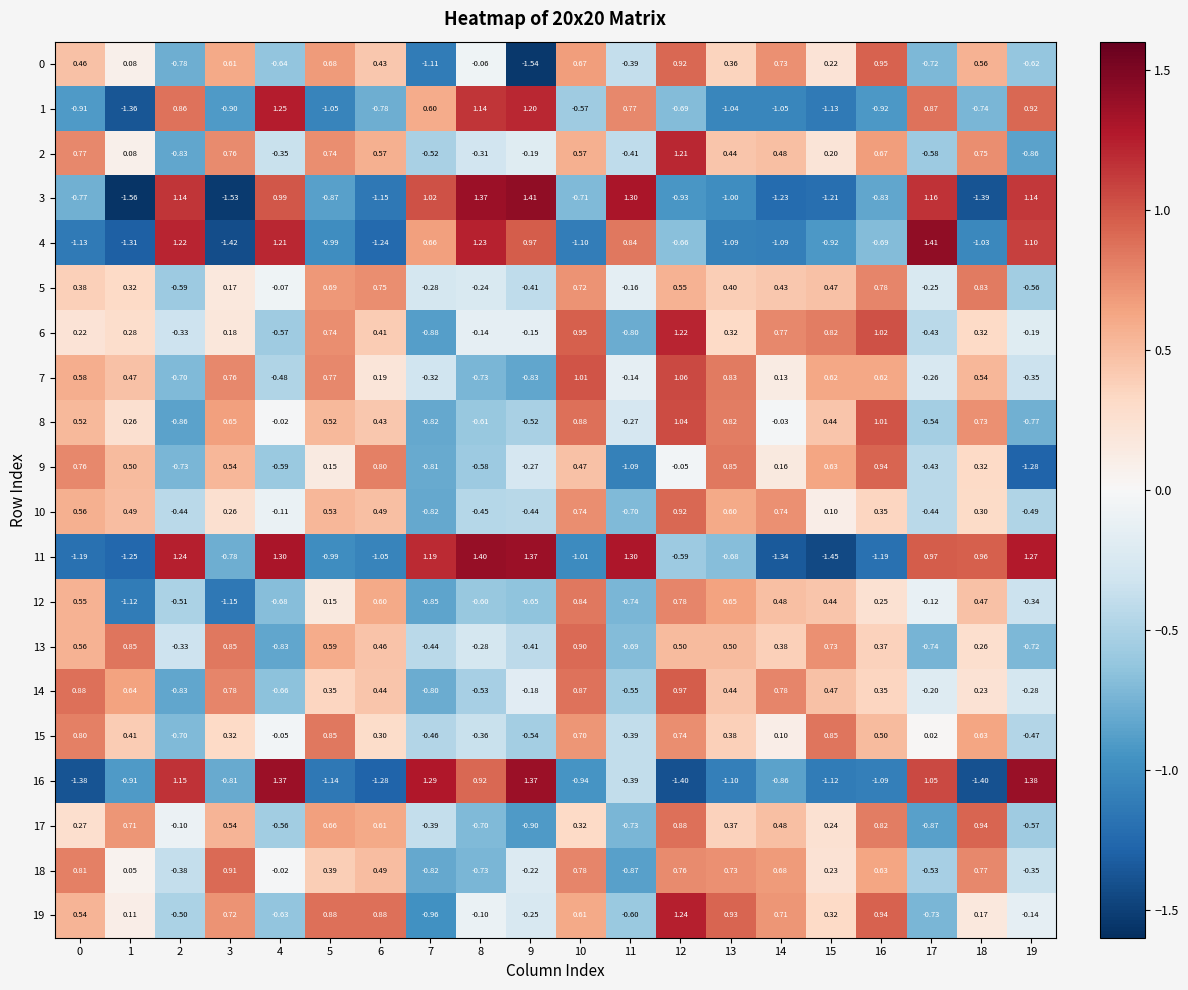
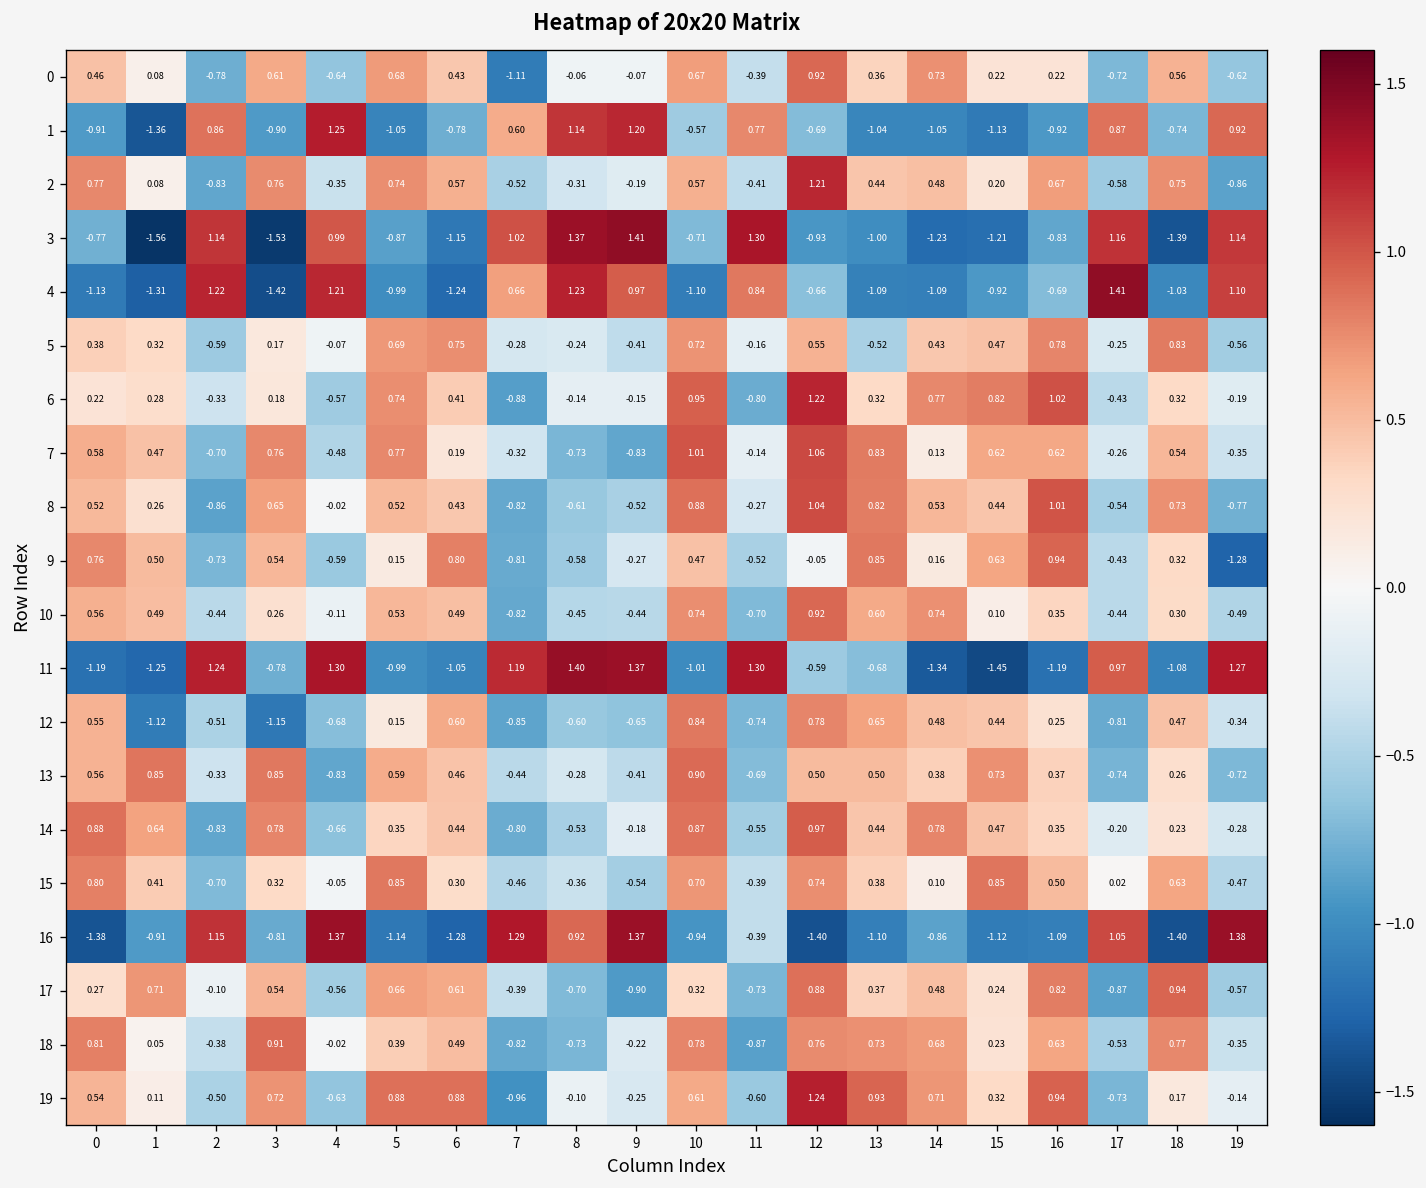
  {
    "0": {
      "0": 0.46,
      "1": 0.08,
      "2": -0.78,
      "3": 0.61,
      "4": -0.64,
      "5": 0.68,
      "6": 0.43,
      "7": -1.11,
      "8": -0.06,
-     "9": -1.54,
+     "9": -0.07,
      "10": 0.67,
      "11": -0.39,
      "12": 0.92,
      "13": 0.36,
      "14": 0.73,
      "15": 0.22,
-     "16": 0.95,
+     "16": 0.22,
      "17": -0.72,
      "18": 0.56,
      "19": -0.62
    },
    "5": {
      "0": 0.38,
      "1": 0.32,
      "2": -0.59,
      "3": 0.17,
      "4": -0.07,
      "5": 0.69,
      "6": 0.75,
      "7": -0.28,
      "8": -0.24,
      "9": -0.41,
      "10": 0.72,
      "11": -0.16,
      "12": 0.55,
-     "13": 0.40,
+     "13": -0.52,
      "14": 0.43,
      "15": 0.47,
      "16": 0.78,
      "17": -0.25,
      "18": 0.83,
      "19": -0.56
    },
    "8": {
      "0": 0.52,
      "1": 0.26,
      "2": -0.86,
      "3": 0.65,
      "4": -0.02,
      "5": 0.52,
      "6": 0.43,
      "7": -0.82,
      "8": -0.61,
      "9": -0.52,
      "10": 0.88,
      "11": -0.27,
      "12": 1.04,
      "13": 0.82,
-     "14": -0.03,
+     "14": 0.53,
      "15": 0.44,
      "16": 1.01,
      "17": -0.54,
      "18": 0.73,
      "19": -0.77
    },
    "9": {
      "0": 0.76,
      "1": 0.50,
      "2": -0.73,
      "3": 0.54,
      "4": -0.59,
      "5": 0.15,
      "6": 0.80,
      "7": -0.81,
      "8": -0.58,
      "9": -0.27,
      "10": 0.47,
-     "11": -1.09,
+     "11": -0.52,
      "12": -0.05,
      "13": 0.85,
      "14": 0.16,
      "15": 0.63,
      "16": 0.94,
      "17": -0.43,
      "18": 0.32,
      "19": -1.28
    },
    "11": {
      "0": -1.19,
      "1": -1.25,
      "2": 1.24,
      "3": -0.78,
      "4": 1.30,
      "5": -0.99,
      "6": -1.05,
      "7": 1.19,
      "8": 1.40,
      "9": 1.37,
      "10": -1.01,
      "11": 1.30,
      "12": -0.59,
      "13": -0.68,
      "14": -1.34,
      "15": -1.45,
      "16": -1.19,
      "17": 0.97,
-     "18": 0.96,
+     "18": -1.08,
      "19": 1.27
    },
    "12": {
      "0": 0.55,
      "1": -1.12,
      "2": -0.51,
      "3": -1.15,
      "4": -0.68,
      "5": 0.15,
      "6": 0.60,
      "7": -0.85,
      "8": -0.60,
      "9": -0.65,
      "10": 0.84,
      "11": -0.74,
      "12": 0.78,
      "13": 0.65,
      "14": 0.48,
      "15": 0.44,
      "16": 0.25,
-     "17": -0.12,
+     "17": -0.81,
      "18": 0.47,
      "19": -0.34
    }
  }
